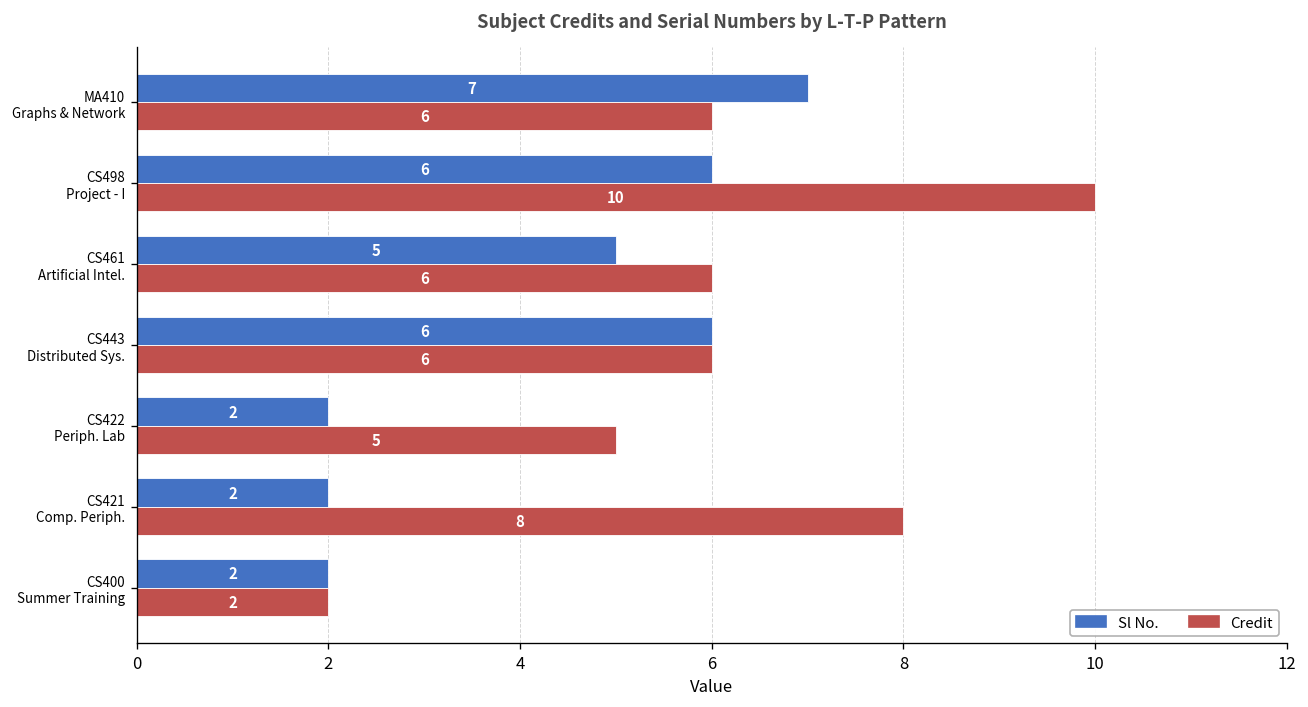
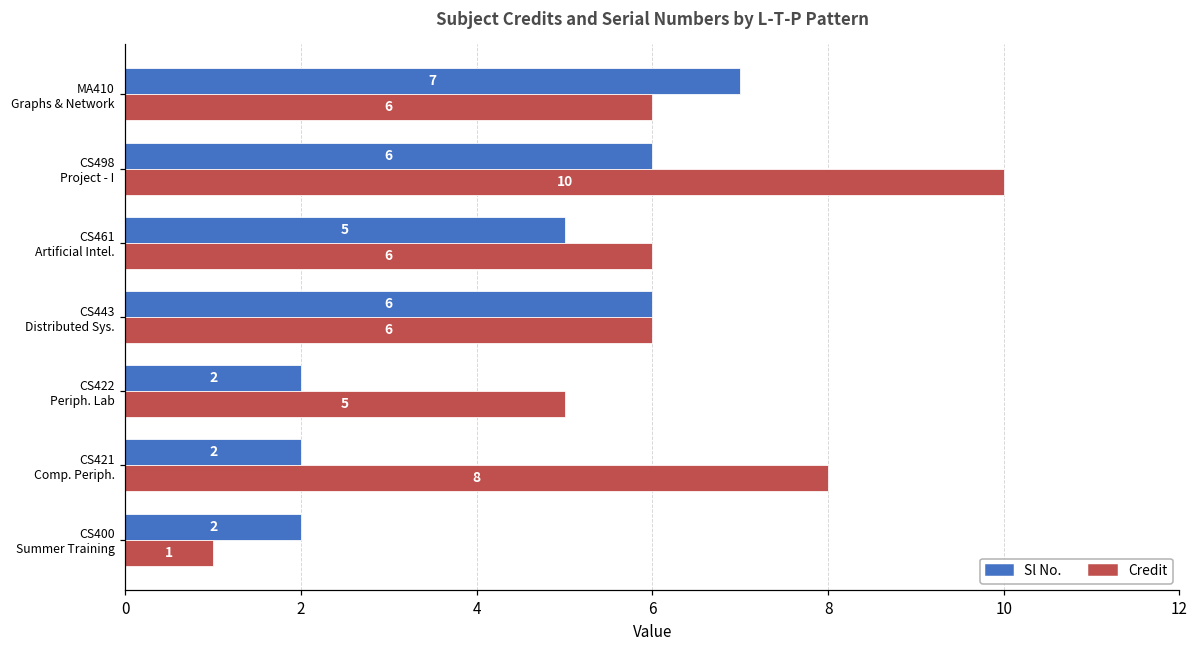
  {
    "Sl No.": {
      "MA410 Graphs & Network": 7,
      "CS498 Project - I": 6,
      "CS461 Artificial Intel.": 5,
      "CS443 Distributed Sys.": 6,
      "CS422 Periph. Lab": 2,
      "CS421 Comp. Periph.": 2,
      "CS400 Summer Training": 2
    },
    "Credit": {
      "MA410 Graphs & Network": 6,
      "CS498 Project - I": 10,
      "CS461 Artificial Intel.": 6,
      "CS443 Distributed Sys.": 6,
      "CS422 Periph. Lab": 5,
      "CS421 Comp. Periph.": 8,
-     "CS400 Summer Training": 2
+     "CS400 Summer Training": 1
    }
  }
